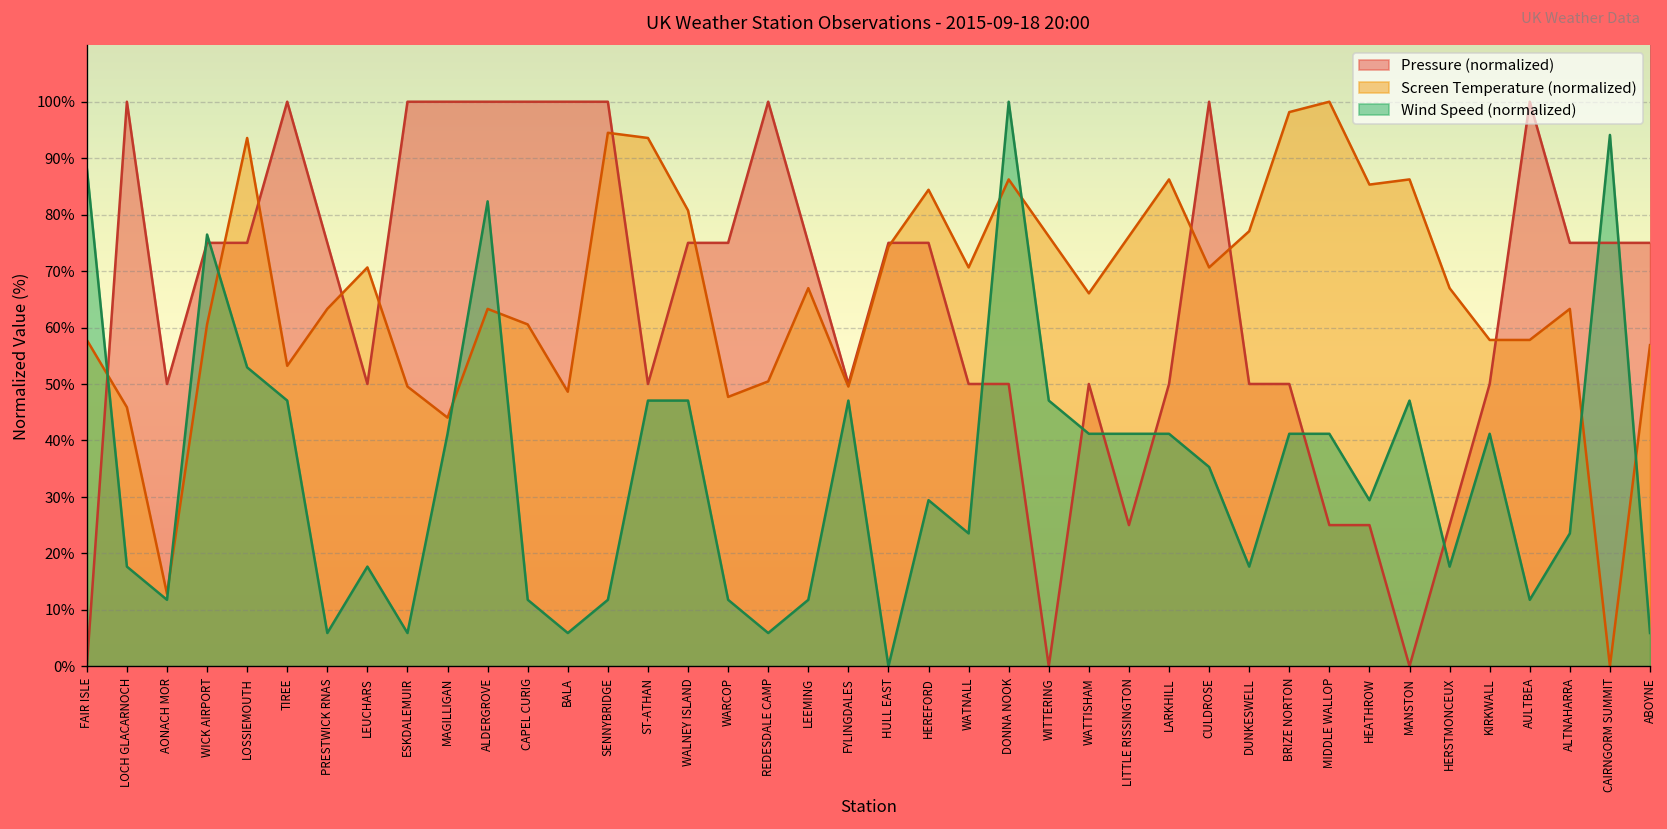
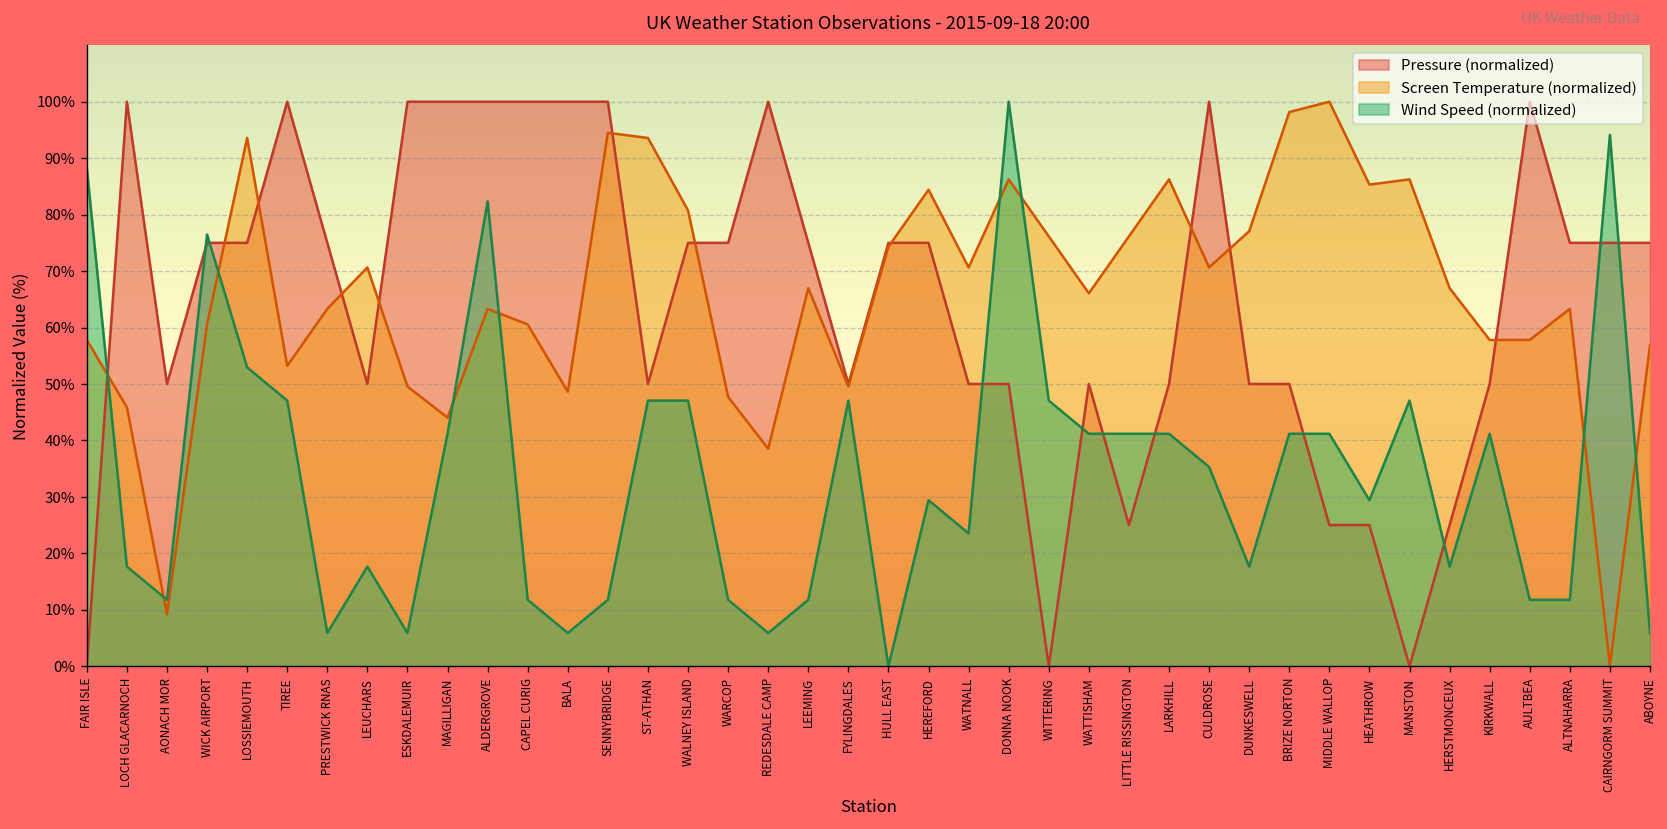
  {
    "Pressure (normalized)": {
      "FAIR ISLE": "0%",
      "LOCH GLACARNOCH": "100%",
      "AONACH MOR": "50%",
      "WICK AIRPORT": "75%",
      "LOSSIEMOUTH": "75%",
      "TIREE": "100%",
      "PRESTWICK RNAS": "75%",
      "LEUCHARS": "50%",
      "ESKDALEMUIR": "100%",
      "MAGILLIGAN": "100%",
      "ALDERGROVE": "100%",
      "CAPEL CURIG": "100%",
      "BALA": "100%",
      "SENNYBRIDGE": "100%",
      "ST-ATHAN": "50%",
      "WALNEY ISLAND": "75%",
      "WARCOP": "75%",
      "REDESDALE CAMP": "100%",
      "LEEMING": "75%",
      "HULL EAST": "75%",
      "HEREFORD": "75%",
      "WATNALL": "50%",
      "DONNA NOOK": "50%",
      "WITTERING": "0%",
      "WATTISHAM": "50%",
      "LITTLE RISSINGTON": "25%",
      "LARKHILL": "50%",
      "CULDROSE": "100%",
      "DUNKESWELL": "50%",
      "BRIZE NORTON": "50%",
      "MIDDLE WALLOP": "25%",
      "HEATHROW": "25%",
      "MANSTON": "0%",
      "HERSTMONCEUX": "25%",
      "KIRKWALL": "50%",
      "ALTNAHARRA": "75%",
      "CAIRNGORM SUMMIT": "75%",
      "ABOYNE": "75%"
    },
    "Screen Temperature (normalized)": {
      "FAIR ISLE": "58%",
      "LOCH GLACARNOCH": "46%",
-     "AONACH MOR": "13%",
+     "AONACH MOR": "9%",
      "WICK AIRPORT": "61%",
      "LOSSIEMOUTH": "94%",
      "TIREE": "53%",
      "PRESTWICK RNAS": "63%",
      "LEUCHARS": "71%",
      "ESKDALEMUIR": "50%",
      "MAGILLIGAN": "44%",
      "ALDERGROVE": "63%",
      "CAPEL CURIG": "61%",
      "BALA": "49%",
      "SENNYBRIDGE": "94%",
      "ST-ATHAN": "94%",
      "WALNEY ISLAND": "81%",
      "WARCOP": "48%",
-     "REDESDALE CAMP": "50%",
+     "REDESDALE CAMP": "39%",
      "LEEMING": "67%",
      "HULL EAST": "74%",
      "HEREFORD": "84%",
      "WATNALL": "71%",
      "DONNA NOOK": "86%",
      "WITTERING": "76%",
      "WATTISHAM": "66%",
      "LITTLE RISSINGTON": "76%",
      "LARKHILL": "86%",
      "CULDROSE": "71%",
      "DUNKESWELL": "77%",
      "BRIZE NORTON": "98%",
      "MIDDLE WALLOP": "100%",
      "HEATHROW": "85%",
      "MANSTON": "86%",
      "HERSTMONCEUX": "67%",
      "KIRKWALL": "58%",
      "AULTBEA": "58%",
      "ALTNAHARRA": "63%",
      "CAIRNGORM SUMMIT": "0%",
      "ABOYNE": "57%"
    },
    "Wind Speed (normalized)": {
      "FAIR ISLE": "88%",
      "LOCH GLACARNOCH": "18%",
      "AONACH MOR": "12%",
      "WICK AIRPORT": "76%",
      "LOSSIEMOUTH": "53%",
      "TIREE": "47%",
      "PRESTWICK RNAS": "6%",
      "LEUCHARS": "18%",
      "ESKDALEMUIR": "6%",
      "MAGILLIGAN": "41%",
      "ALDERGROVE": "82%",
      "CAPEL CURIG": "12%",
      "BALA": "6%",
      "SENNYBRIDGE": "12%",
      "ST-ATHAN": "47%",
      "WALNEY ISLAND": "47%",
      "WARCOP": "12%",
      "REDESDALE CAMP": "6%",
      "LEEMING": "12%",
      "FYLINGDALES": "47%",
      "HULL EAST": "0%",
      "HEREFORD": "29%",
      "WATNALL": "24%",
      "DONNA NOOK": "100%",
      "WITTERING": "47%",
      "WATTISHAM": "41%",
      "LITTLE RISSINGTON": "41%",
      "LARKHILL": "41%",
      "CULDROSE": "35%",
      "DUNKESWELL": "18%",
      "BRIZE NORTON": "41%",
      "MIDDLE WALLOP": "41%",
      "HEATHROW": "29%",
      "MANSTON": "47%",
      "HERSTMONCEUX": "18%",
      "KIRKWALL": "41%",
      "AULTBEA": "12%",
-     "ALTNAHARRA": "24%",
+     "ALTNAHARRA": "12%",
      "CAIRNGORM SUMMIT": "94%",
      "ABOYNE": "6%"
    }
  }
